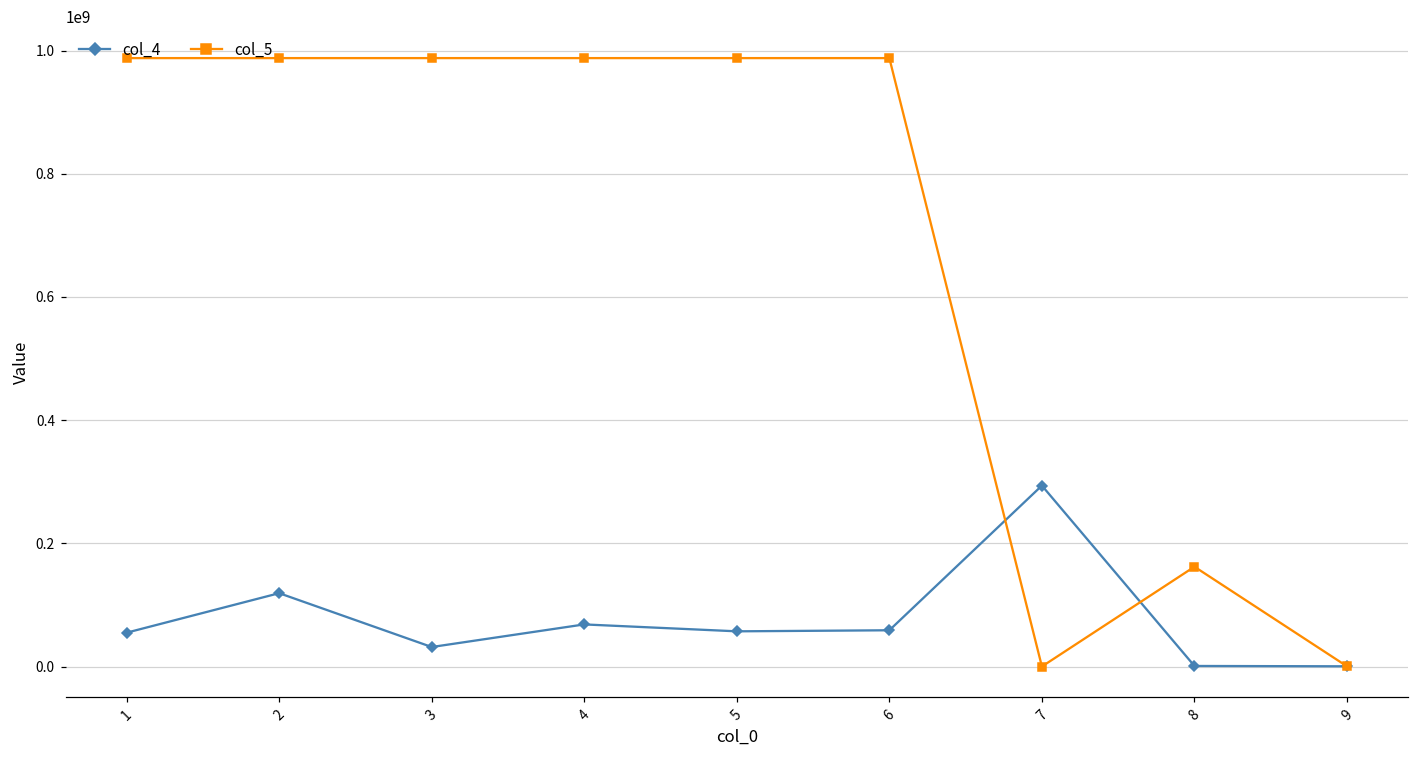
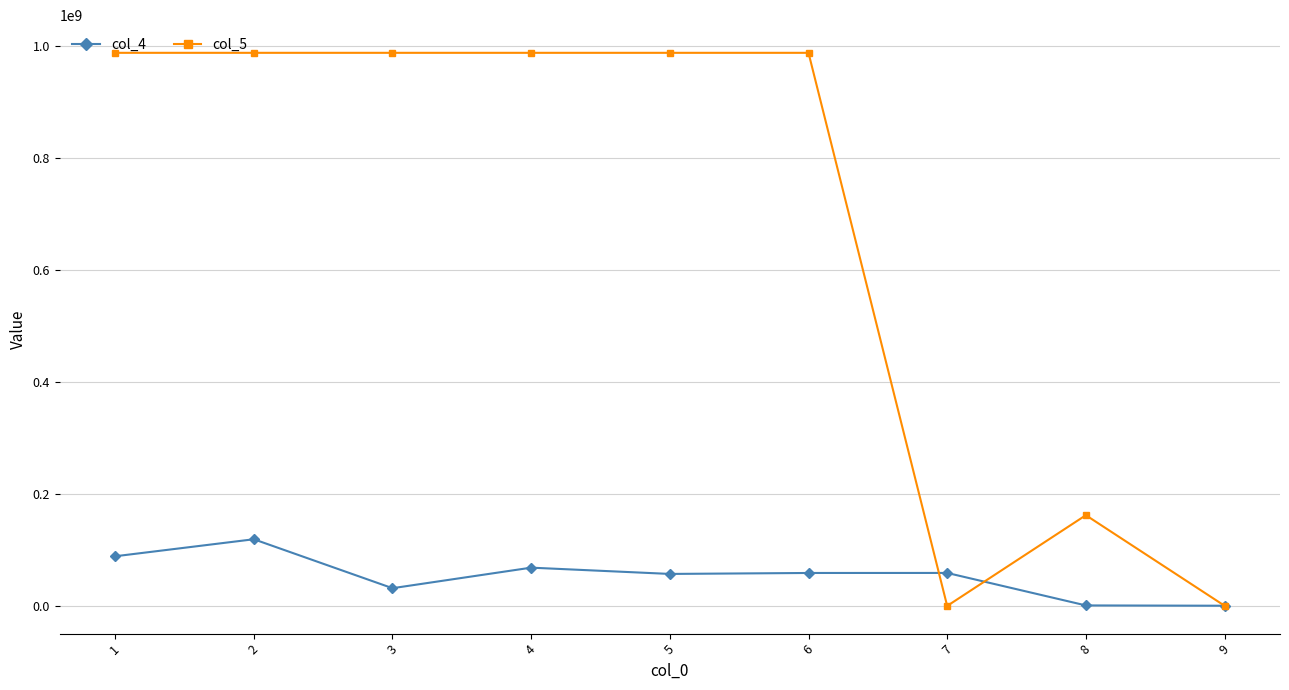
  {
    "col_4": {
-     "1": 60000000,
+     "1": 90000000,
      "2": 120000000,
      "3": 30000000,
      "4": 70000000,
      "5": 60000000,
      "6": 60000000,
-     "7": 290000000,
+     "7": 60000000,
      "8": 0
    },
    "col_5": {
      "1": 990000000,
      "2": 990000000,
      "3": 990000000,
      "4": 990000000,
      "5": 990000000,
      "6": 990000000,
      "7": 0,
      "8": 160000000
    }
  }
